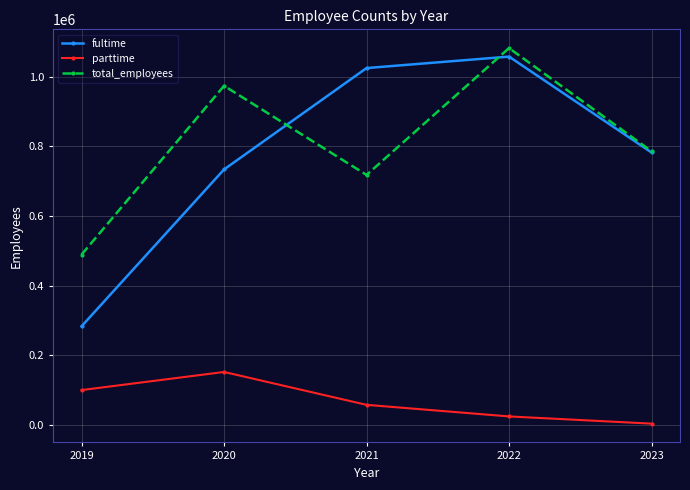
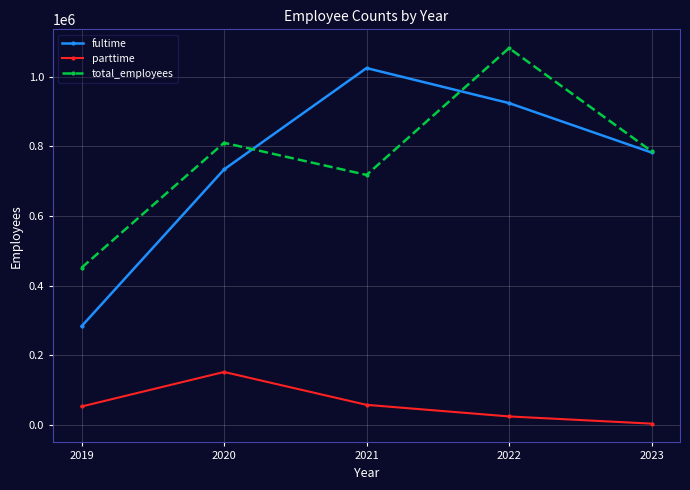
  {
    "fultime": {
      "2019": 280000,
      "2020": 730000,
      "2021": 1020000,
-     "2022": 1060000
+     "2022": 920000
    },
    "parttime": {
-     "2019": 100000,
+     "2019": 50000,
      "2020": 150000,
      "2021": 60000,
      "2022": 20000,
      "2023": 0
    },
    "total_employees": {
-     "2019": 490000,
-     "2020": 970000,
+     "2019": 450000,
+     "2020": 810000,
      "2021": 720000,
      "2022": 1080000
    }
  }
